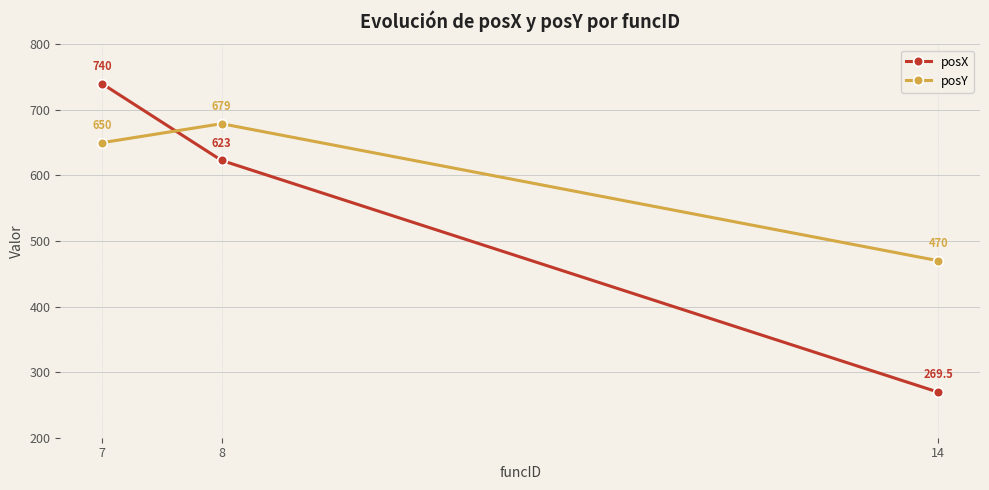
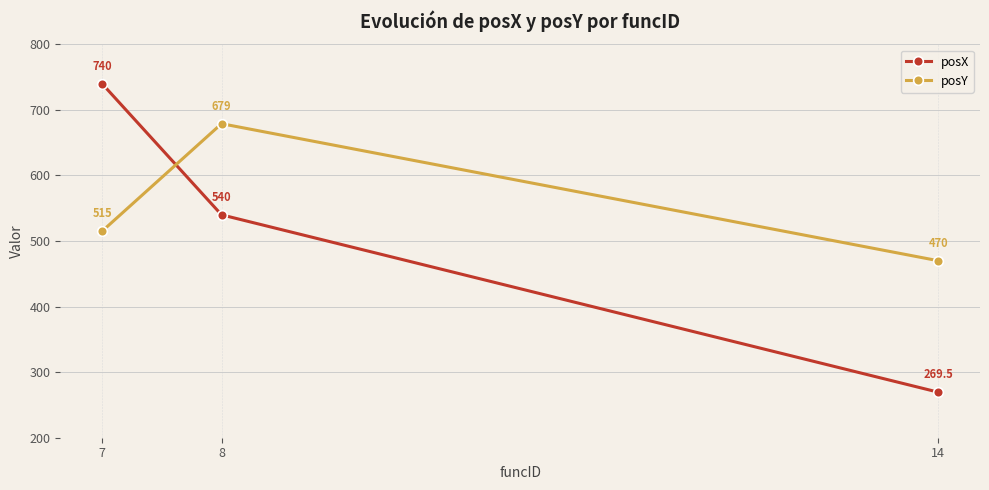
  {
    "posX": {
      "7": 740,
-     "8": 623,
+     "8": 540,
      "14": 269.5
    },
    "posY": {
-     "7": 650,
+     "7": 515,
      "8": 679,
      "14": 470
    }
  }
